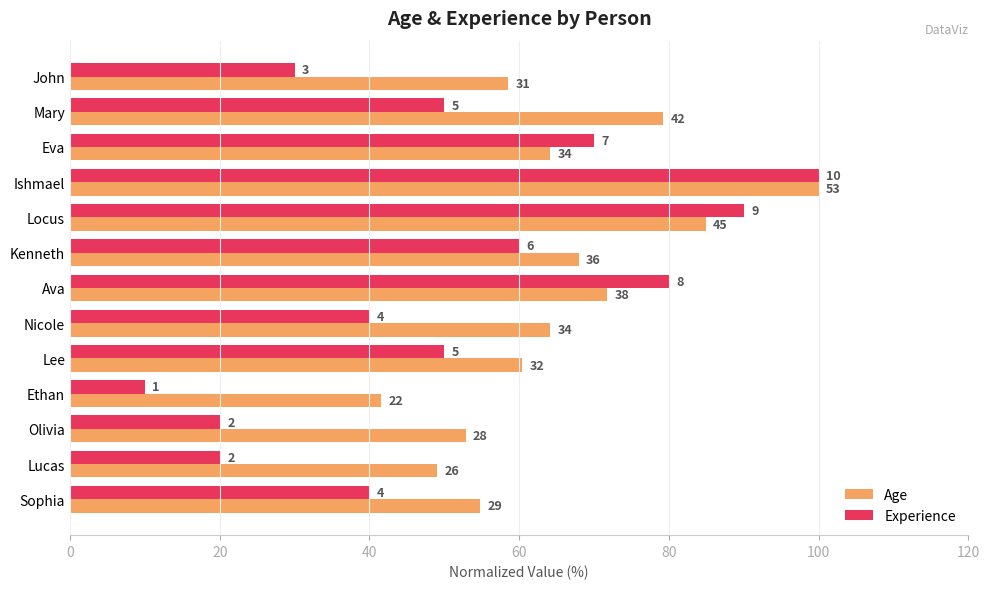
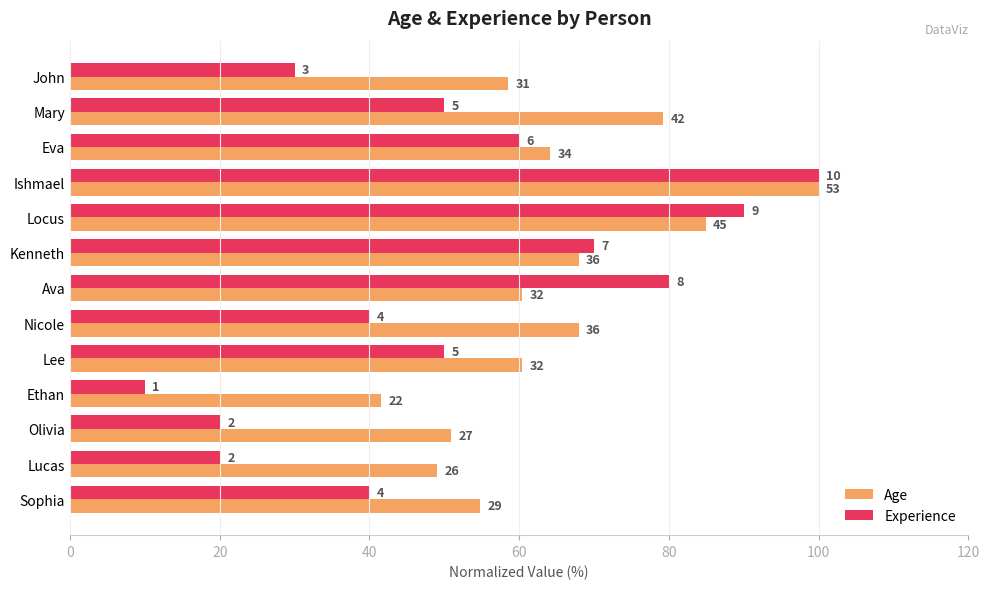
  {
    "Age": {
-     "Ava": 38,
-     "Nicole": 34,
-     "Olivia": 28
+     "Ava": 32,
+     "Nicole": 36,
+     "Olivia": 27
    },
    "Experience": {
-     "Eva": 7,
-     "Kenneth": 6
+     "Eva": 6,
+     "Kenneth": 7
    }
  }
